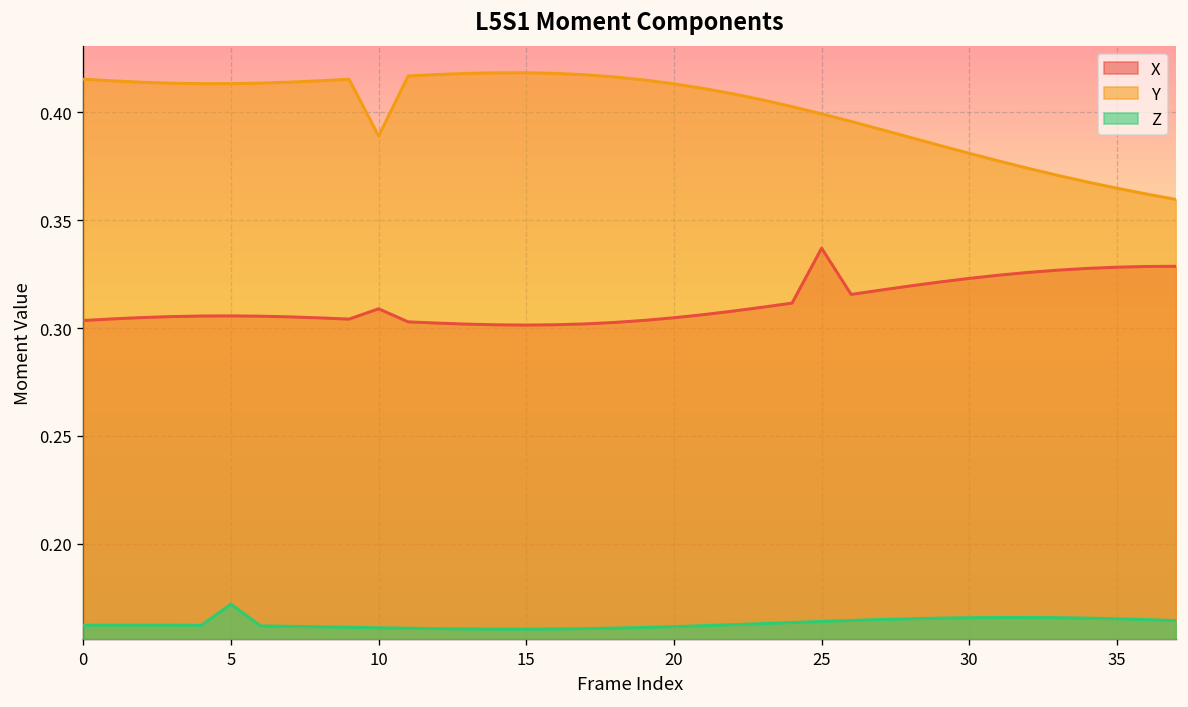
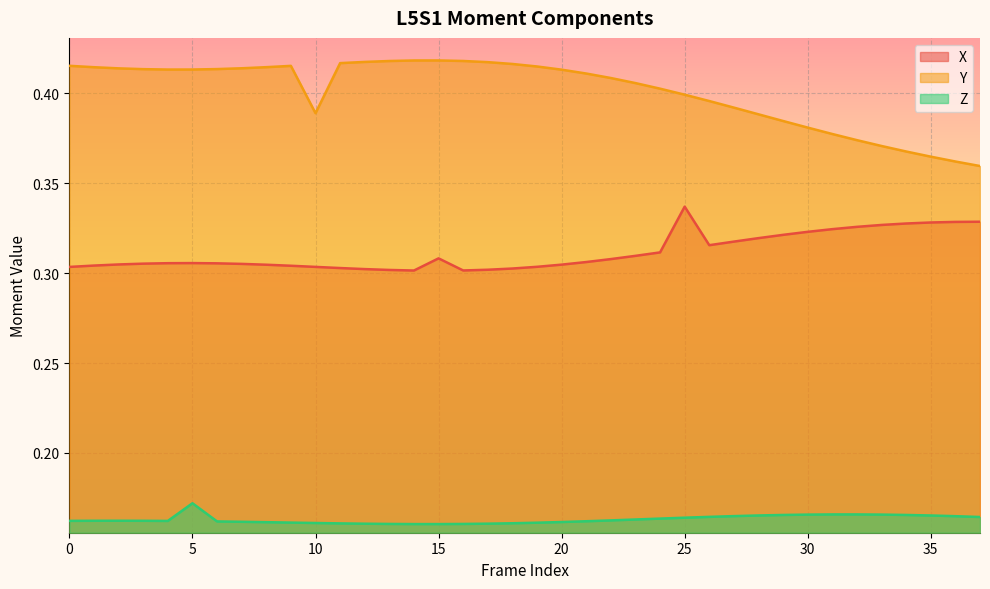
  {
    "X": {
      "0": 0.303,
      "5": 0.306,
-     "10": 0.309,
-     "15": 0.301,
+     "10": 0.304,
+     "15": 0.308,
      "20": 0.305,
      "25": 0.337,
      "30": 0.323,
      "35": 0.328
    },
    "Y": {
      "0": 0.415,
      "5": 0.413,
      "10": 0.389,
      "15": 0.418,
      "20": 0.413,
      "25": 0.399,
      "30": 0.381,
      "35": 0.365
    },
    "Z": {
      "0": 0.162,
      "5": 0.172,
      "10": 0.161,
      "15": 0.160,
      "20": 0.162,
      "25": 0.164,
      "30": 0.166,
      "35": 0.165
    }
  }
